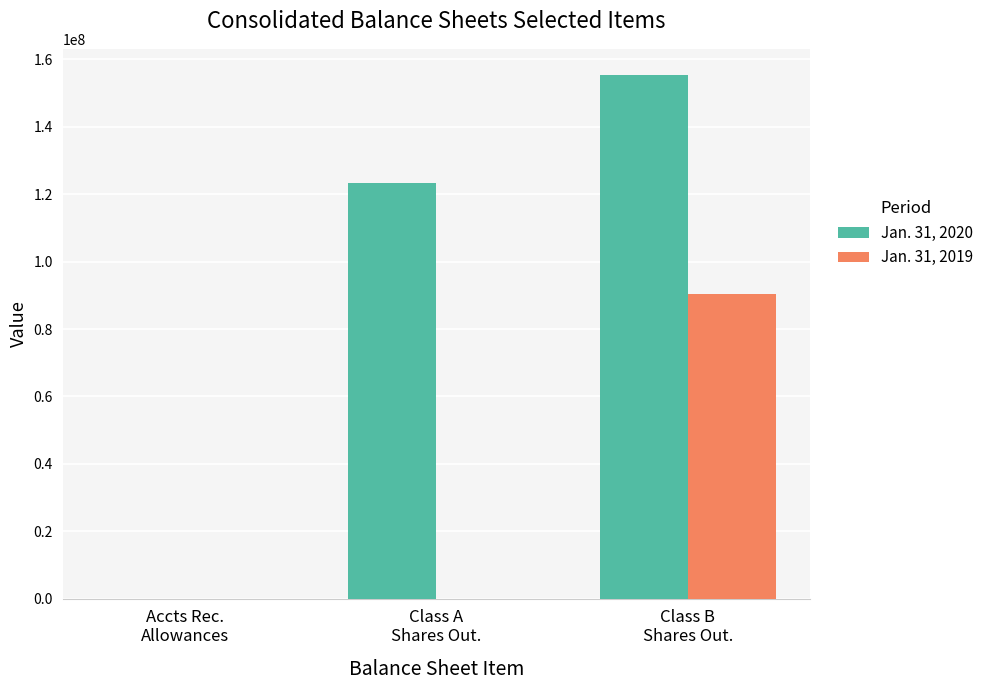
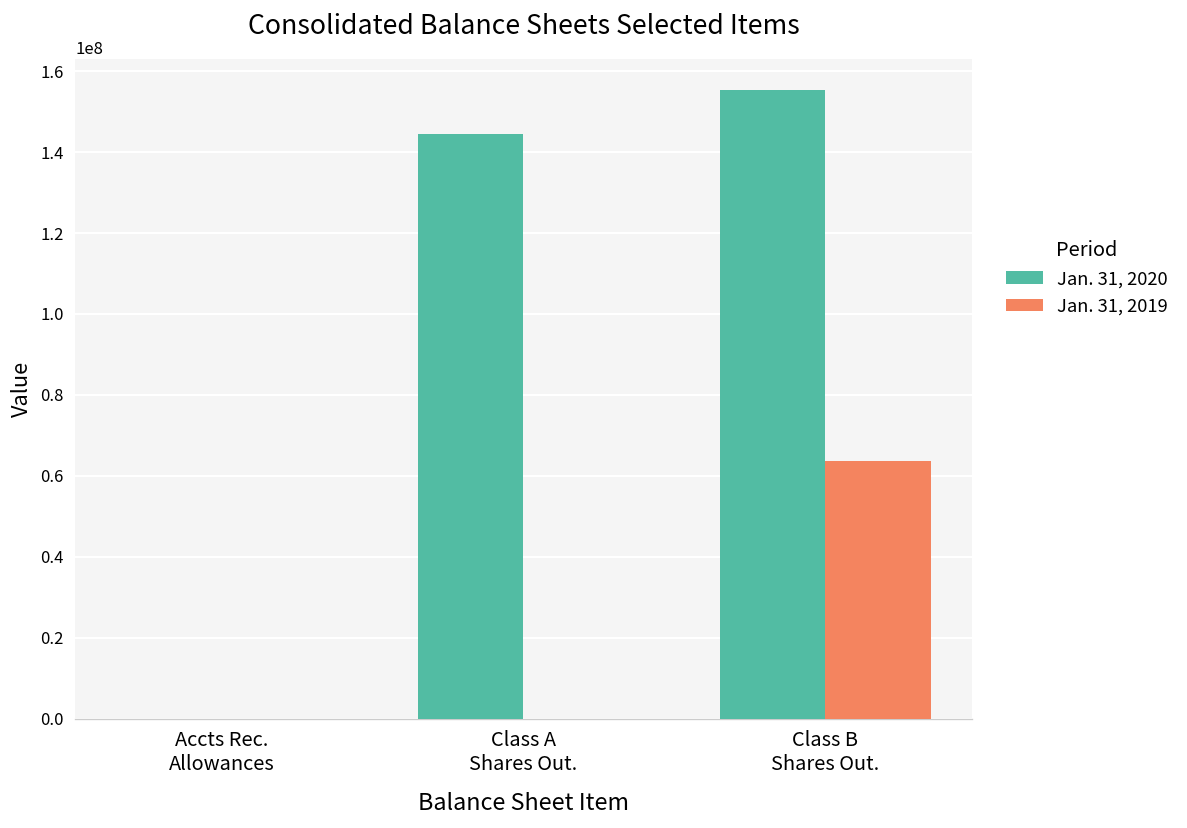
  {
    "Jan. 31, 2020": {
-     "Class A Shares Out.": 123000000,
+     "Class A Shares Out.": 144000000,
      "Class B Shares Out.": 155000000
    },
    "Jan. 31, 2019": {
      "Class A Shares Out.": 0,
-     "Class B Shares Out.": 90000000
+     "Class B Shares Out.": 64000000
    }
  }
